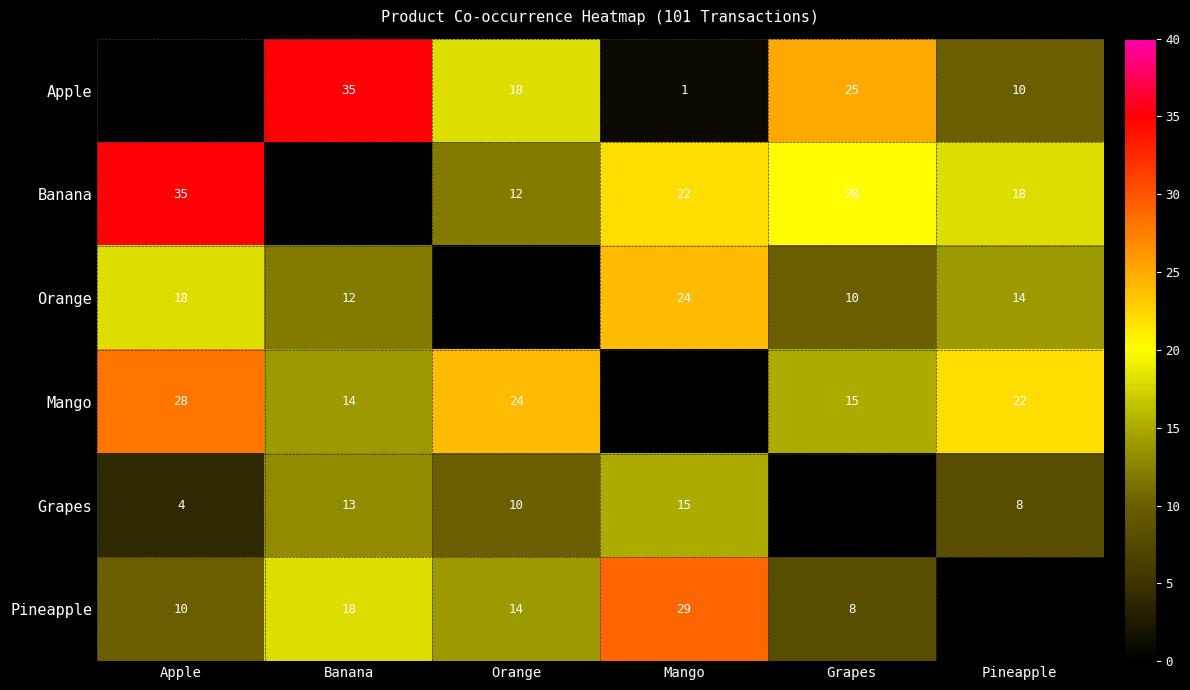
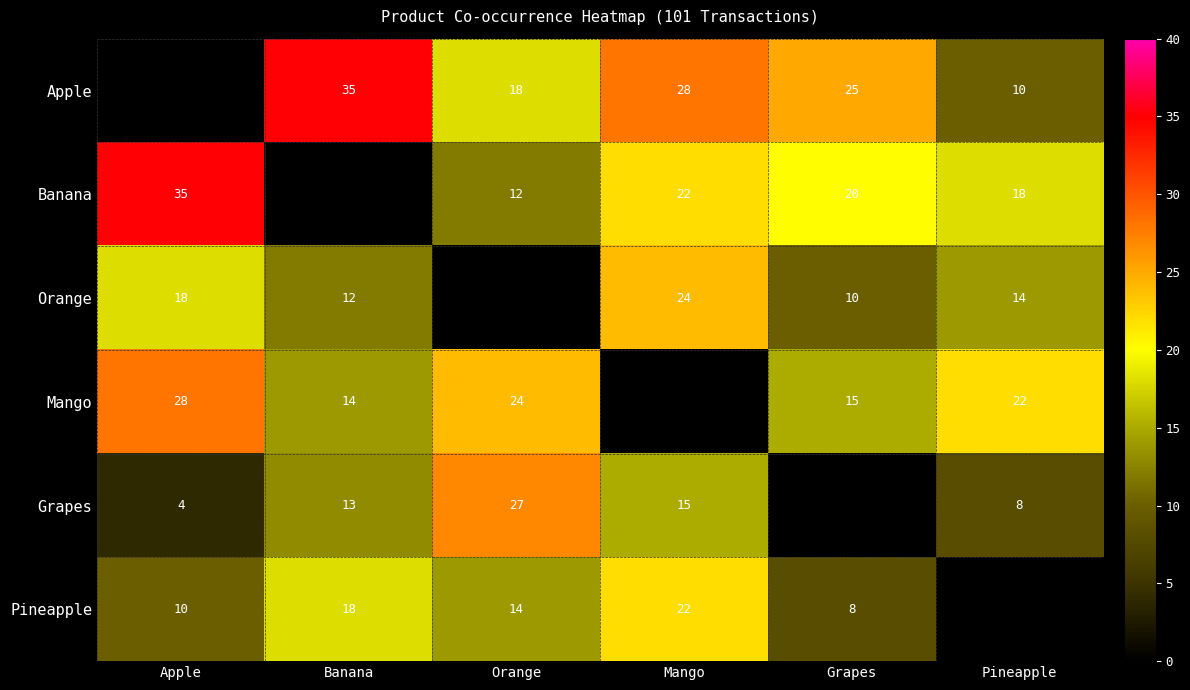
  {
    "Apple": {
      "Banana": 35,
      "Orange": 18,
-     "Mango": 1,
+     "Mango": 28,
      "Grapes": 25,
      "Pineapple": 10
    },
    "Banana": {
      "Apple": 35,
      "Orange": 12,
      "Mango": 22,
      "Grapes": 20,
      "Pineapple": 18
    },
    "Orange": {
      "Apple": 18,
      "Banana": 12,
      "Mango": 24,
      "Grapes": 10,
      "Pineapple": 14
    },
    "Mango": {
      "Apple": 28,
      "Banana": 14,
      "Orange": 24,
      "Grapes": 15,
      "Pineapple": 22
    },
    "Grapes": {
      "Apple": 4,
      "Banana": 13,
-     "Orange": 10,
+     "Orange": 27,
      "Mango": 15,
      "Pineapple": 8
    },
    "Pineapple": {
      "Apple": 10,
      "Banana": 18,
      "Orange": 14,
-     "Mango": 29,
+     "Mango": 22,
      "Grapes": 8
    }
  }
